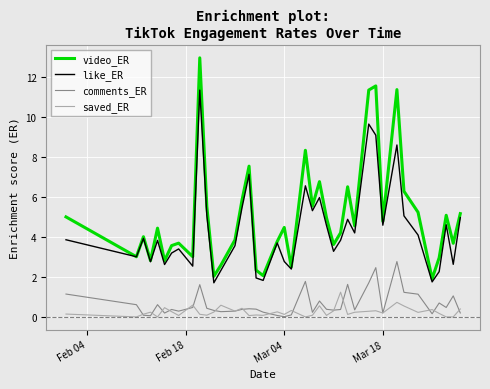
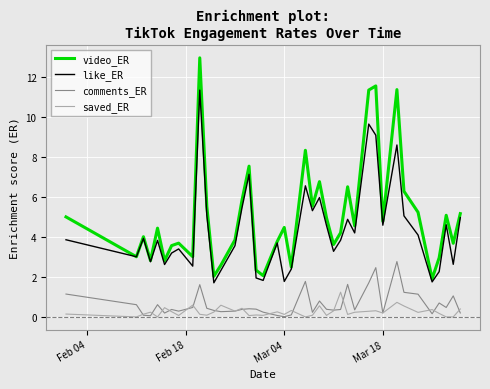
  {
    "video_ER": {
      "Mar 04": 4.5,
      "Mar 18": 4.8
    },
    "like_ER": {
-     "Mar 04": 2.8,
+     "Mar 04": 1.8,
      "Mar 18": 4.6
    }
  }
